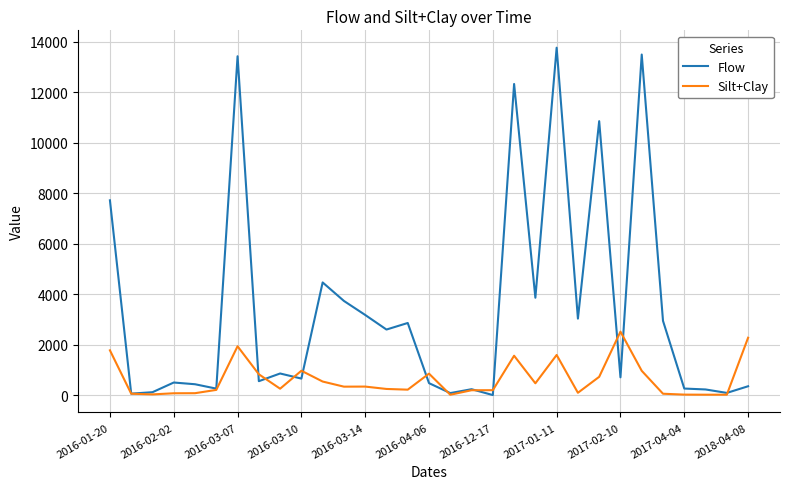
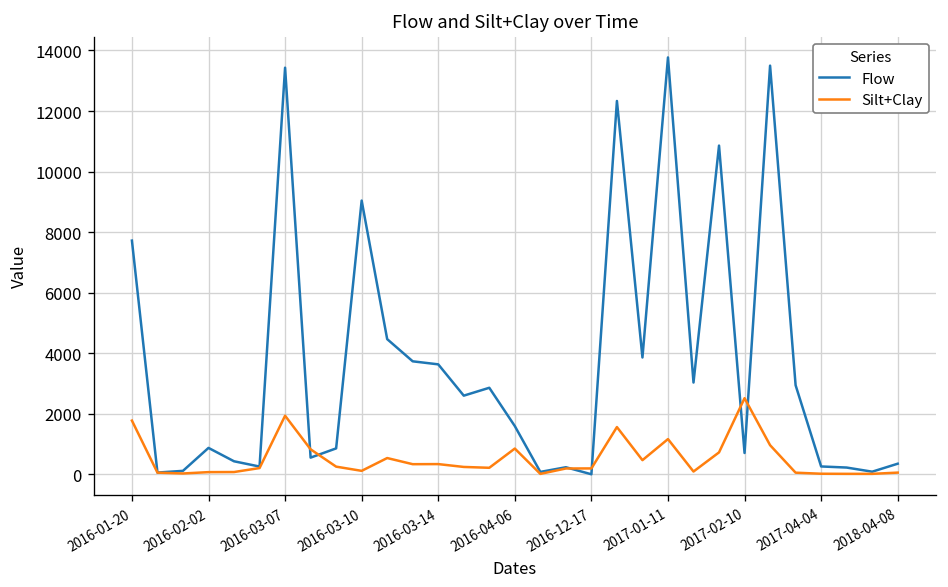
  {
    "Flow": {
      "2016-01-20": 7700,
-     "2016-02-02": 500,
+     "2016-02-02": 900,
      "2016-03-07": 13400,
-     "2016-03-10": 700,
-     "2016-03-14": 3200,
-     "2016-04-06": 500,
+     "2016-03-10": 9000,
+     "2016-03-14": 3600,
+     "2016-04-06": 1600,
      "2016-12-17": 0,
      "2017-01-11": 13800,
      "2017-02-10": 700,
      "2017-04-04": 300,
      "2018-04-08": 400
    },
    "Silt+Clay": {
      "2016-01-20": 1800,
      "2016-02-02": 100,
      "2016-03-07": 1900,
-     "2016-03-10": 1000,
+     "2016-03-10": 100,
      "2016-03-14": 300,
      "2016-04-06": 900,
      "2016-12-17": 200,
-     "2017-01-11": 1600,
+     "2017-01-11": 1200,
      "2017-02-10": 2500,
      "2017-04-04": 0,
-     "2018-04-08": 2300
+     "2018-04-08": 100
    }
  }
